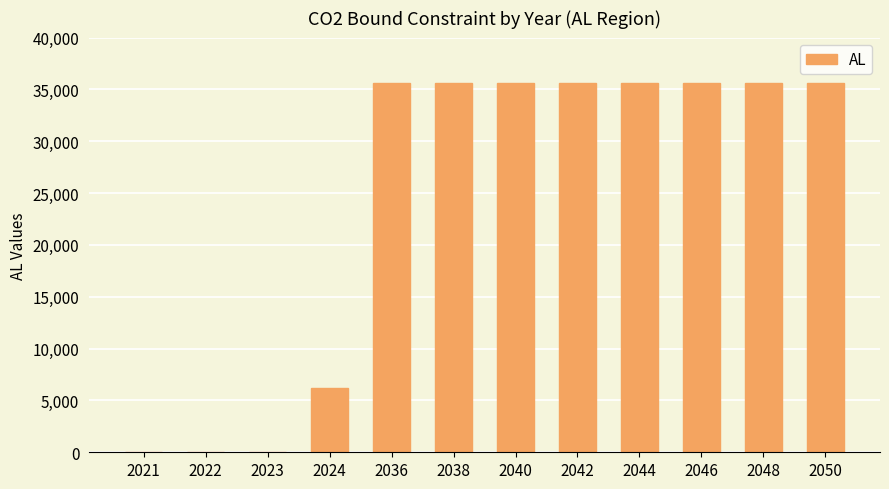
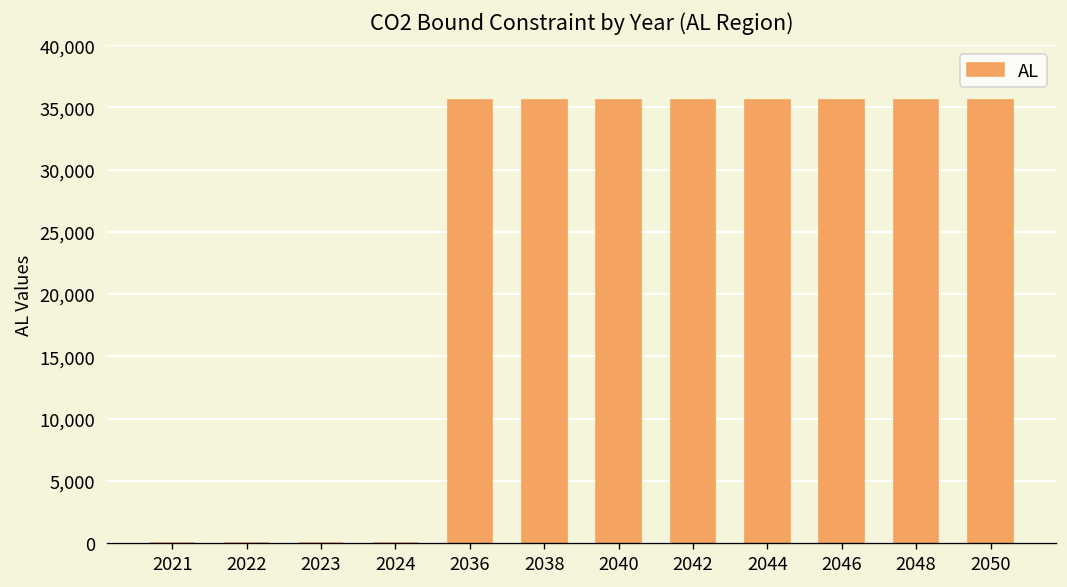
  {
    "2021": "0",
-   "2024": "6,200",
+   "2024": "0",
    "2036": "35,600",
    "2038": "35,600",
    "2040": "35,600",
    "2042": "35,600",
    "2044": "35,600",
    "2046": "35,600",
    "2048": "35,600",
    "2050": "35,600"
  }
